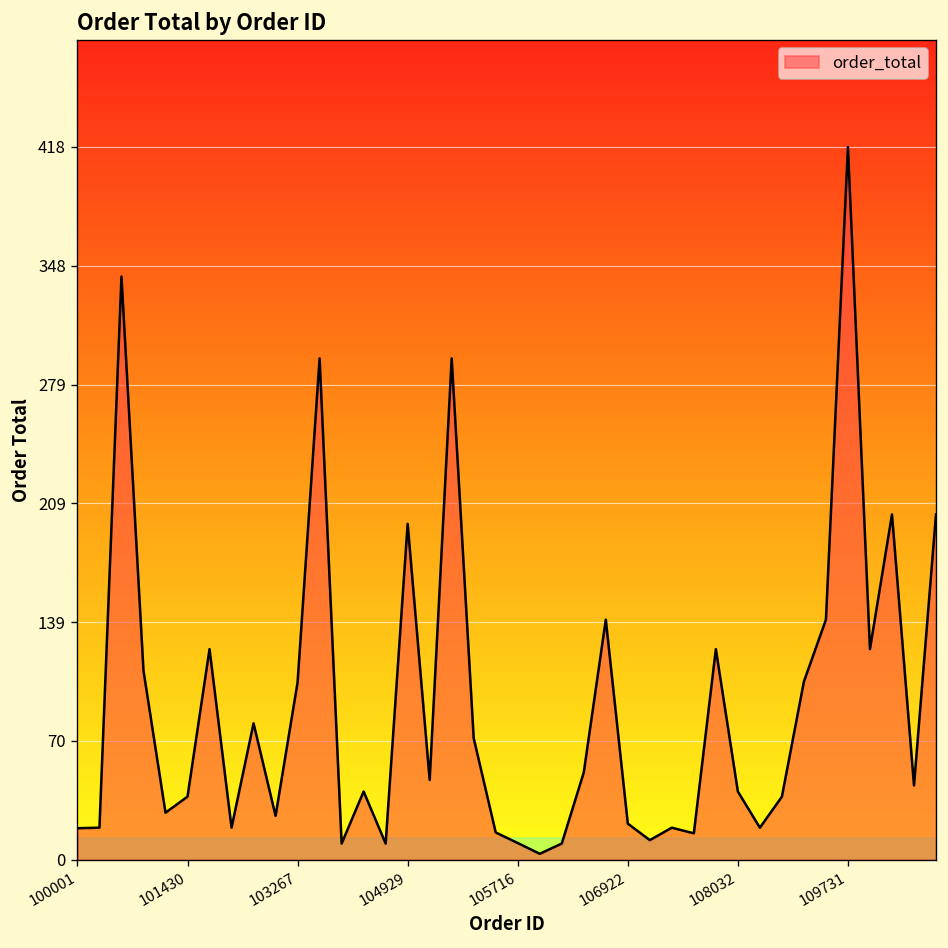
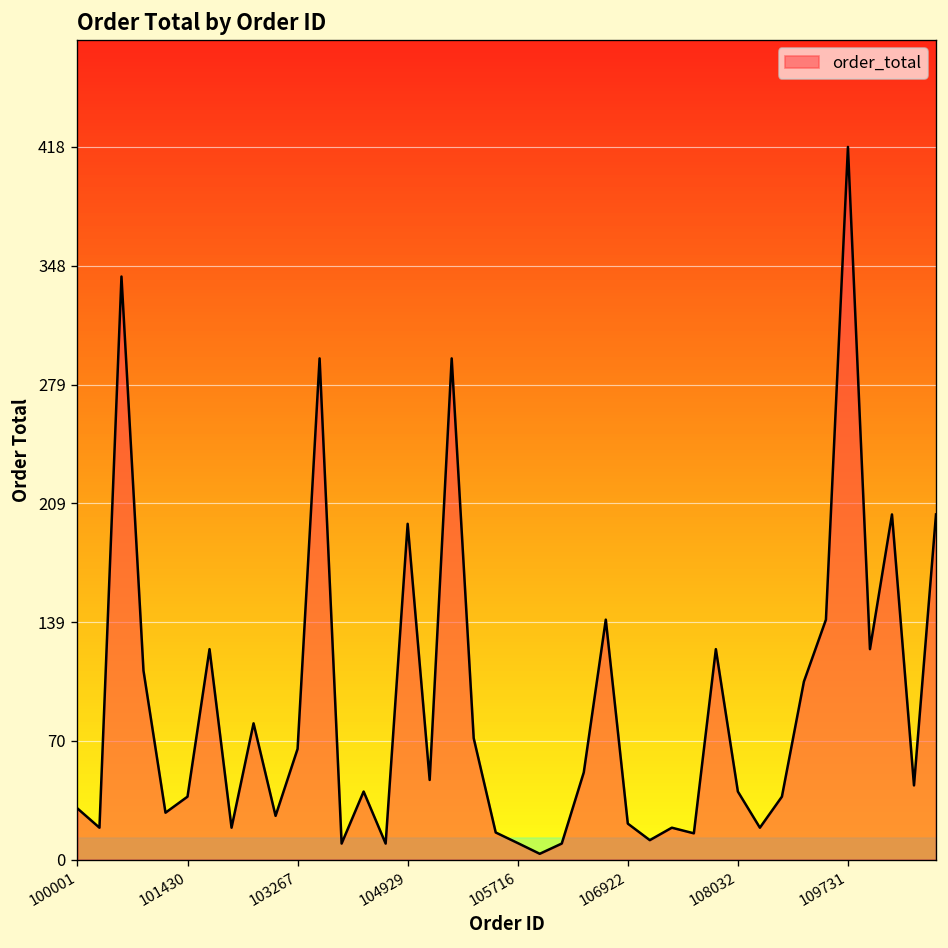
  {
-   "100001": 19,
+   "100001": 30,
    "101430": 37,
-   "103267": 104,
+   "103267": 65,
    "104929": 197,
    "106922": 21,
    "108032": 40,
    "109731": 418
  }
